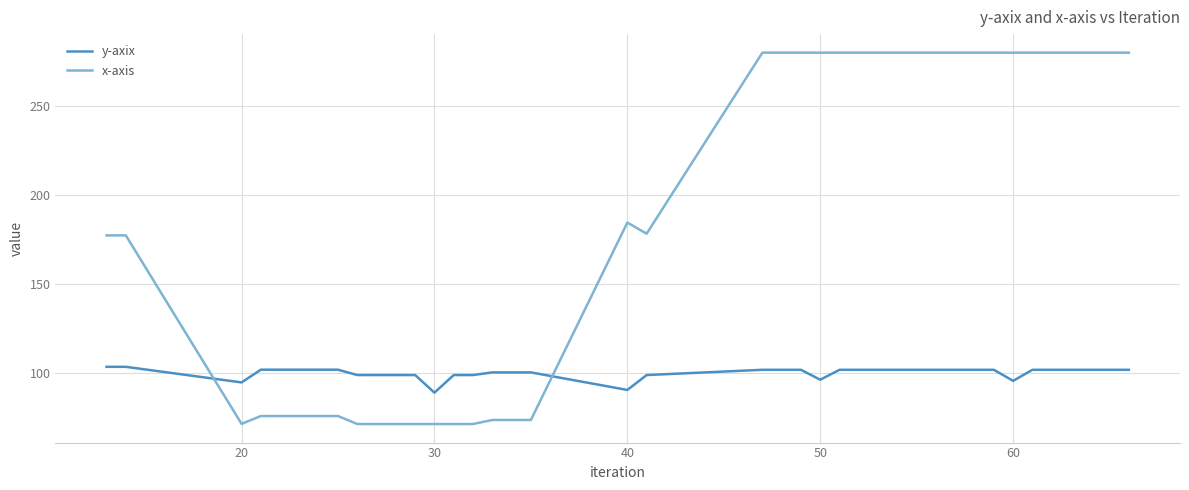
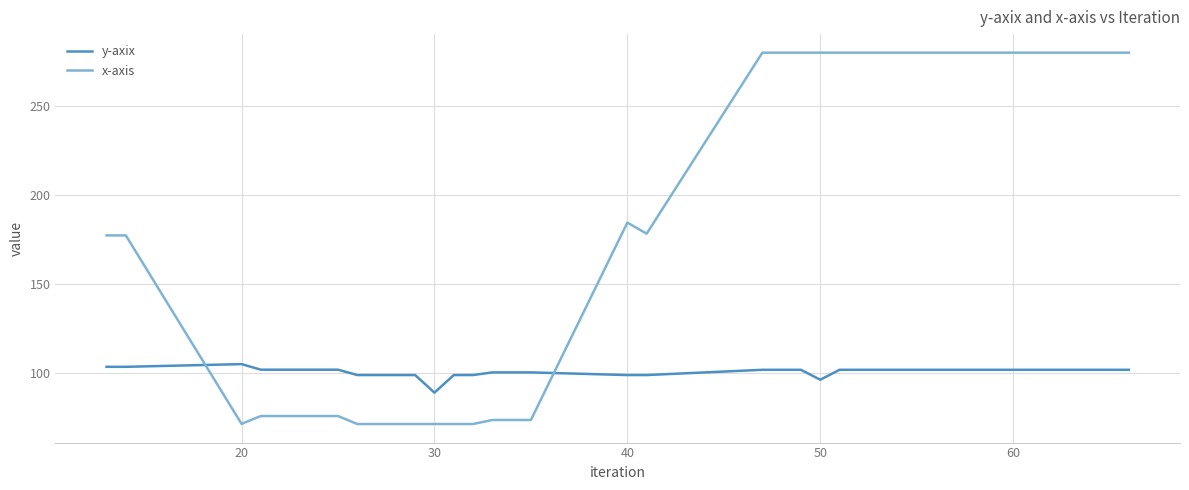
  {
    "y-axix": {
-     "20": 95,
+     "20": 105,
      "30": 89,
-     "40": 90,
+     "40": 99,
      "50": 96,
-     "60": 96
+     "60": 102
    },
    "x-axis": {
      "20": 71,
      "30": 71,
      "40": 184,
      "50": 280,
      "60": 280
    }
  }
